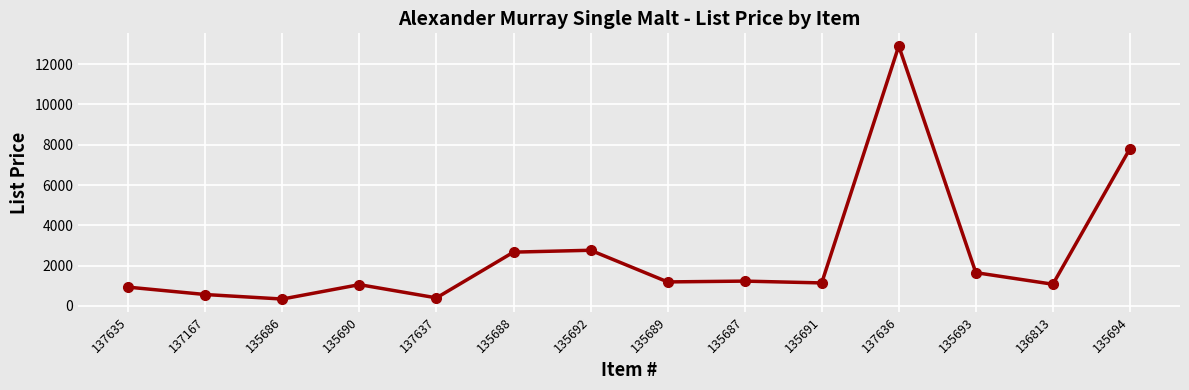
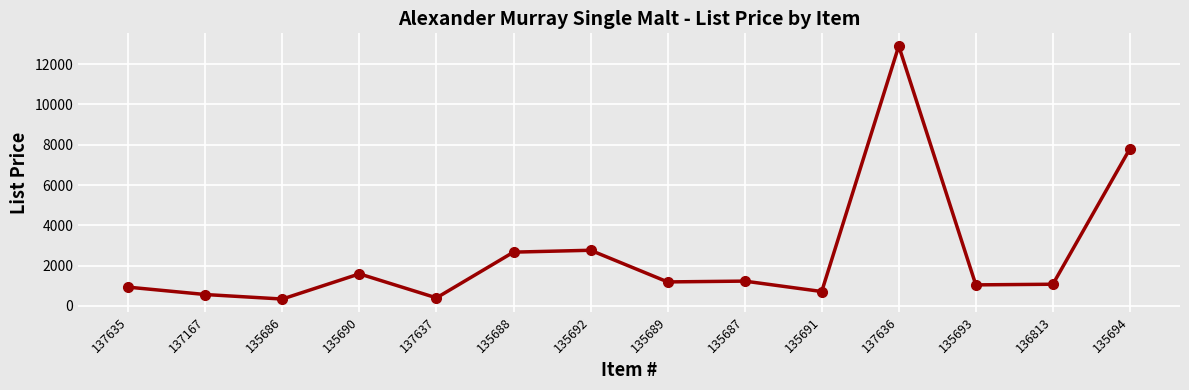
  {
    "137635": 900,
    "137167": 600,
    "135686": 300,
-   "135690": 1100,
+   "135690": 1600,
    "137637": 400,
    "135688": 2700,
    "135692": 2800,
    "135689": 1200,
    "135687": 1200,
-   "135691": 1100,
+   "135691": 700,
    "137636": 12900,
-   "135693": 1700,
+   "135693": 1000,
    "136813": 1100,
    "135694": 7800
  }
